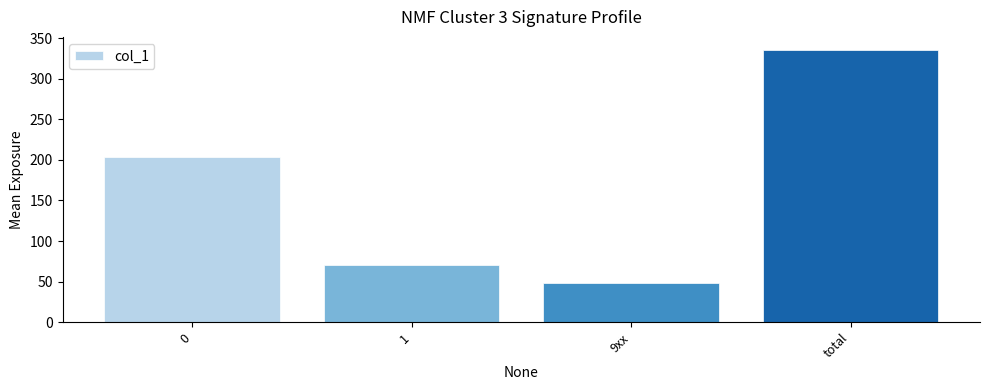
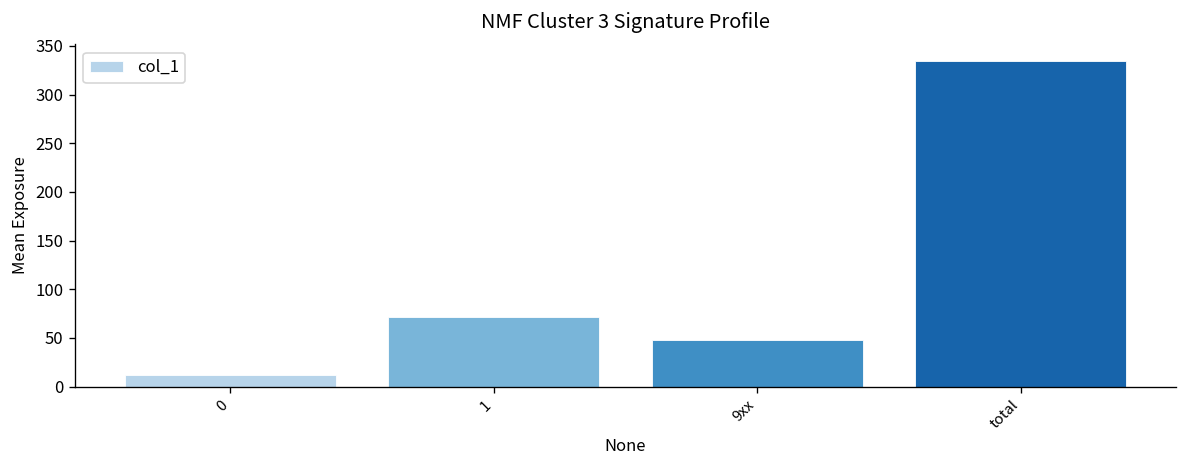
  {
-   "0": 200,
+   "0": 10,
    "1": 70,
    "9xx": 50,
    "total": 340
  }
